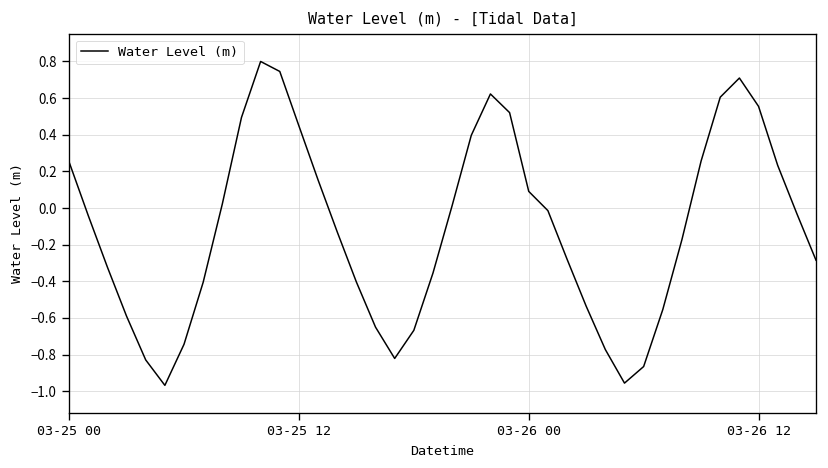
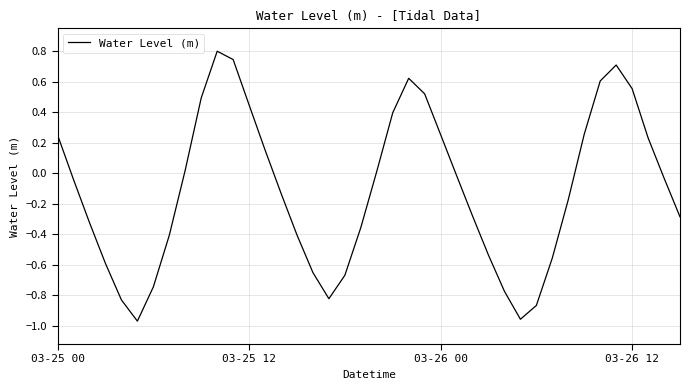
  {
    "03-25 00": 0.25,
    "03-25 12": 0.45,
-   "03-26 00": 0.09,
+   "03-26 00": 0.25,
    "03-26 12": 0.56
  }
